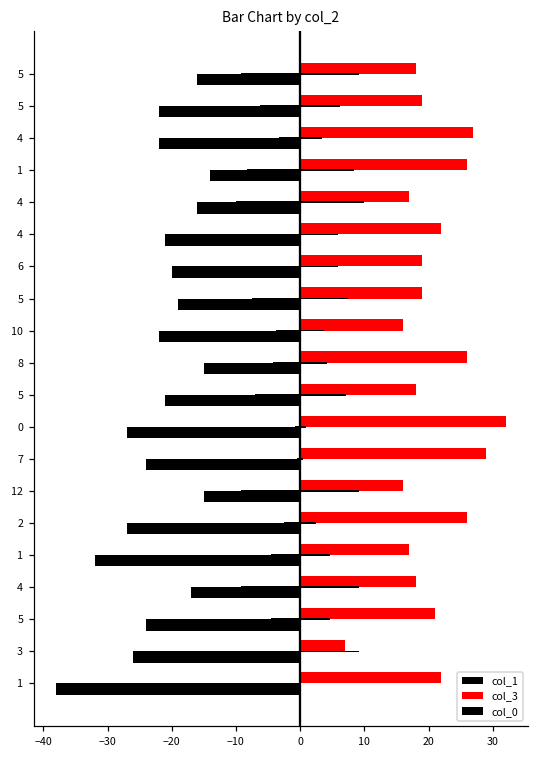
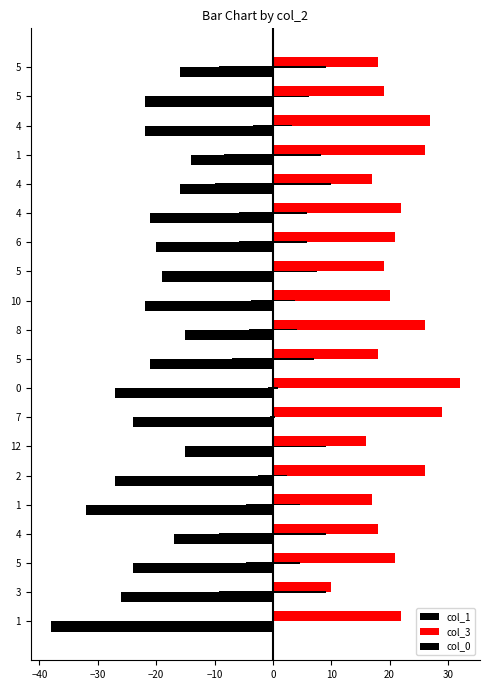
  {
    "col_3": {
-     "6": 19,
-     "10": 16,
+     "6": 21,
+     "10": 20,
      "8": 26,
      "0": 32,
      "7": 29,
      "12": 16,
      "2": 26,
-     "3": 7
+     "3": 10
    }
  }
